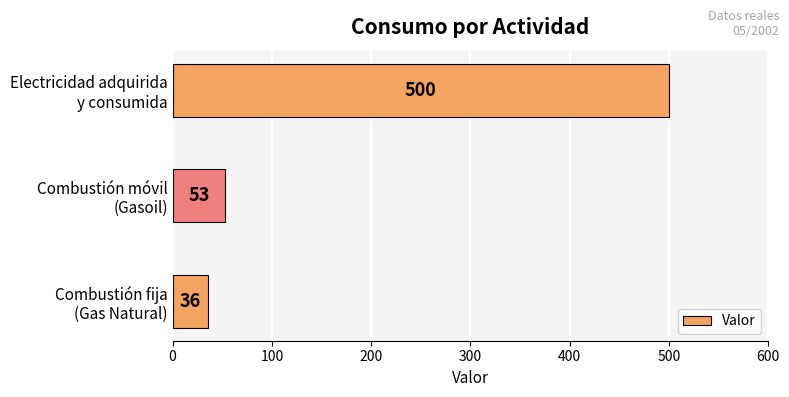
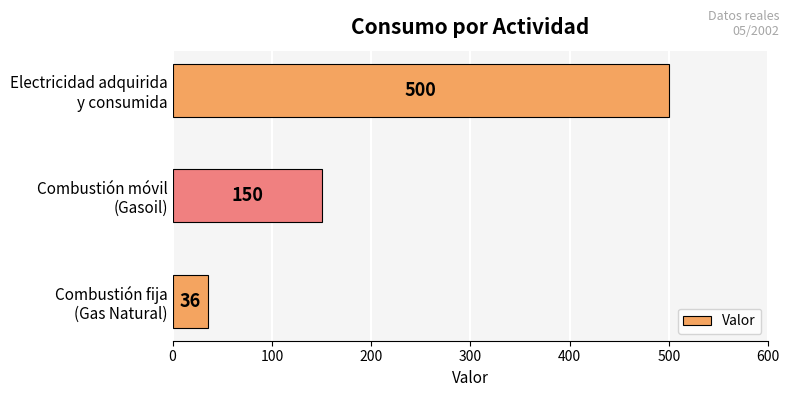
  {
    "Electricidad adquirida y consumida": 500,
-   "Combustión móvil (Gasoil)": 53,
+   "Combustión móvil (Gasoil)": 150,
    "Combustión fija (Gas Natural)": 36
  }
